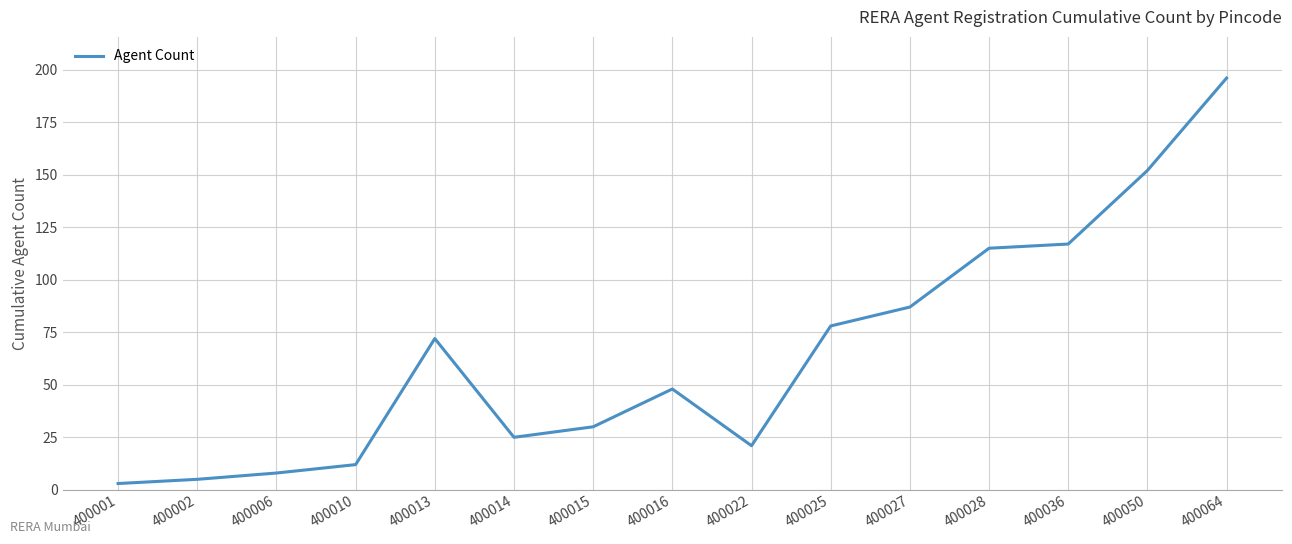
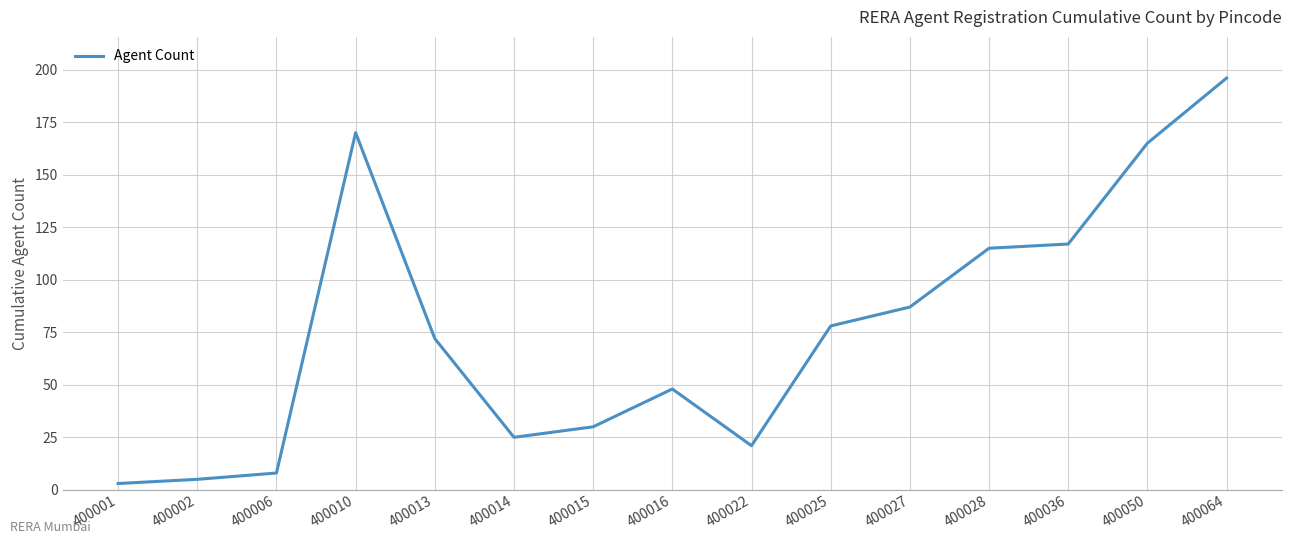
  {
    "400001": 3,
    "400002": 5,
    "400006": 8,
-   "400010": 12,
+   "400010": 170,
    "400013": 72,
    "400014": 25,
    "400015": 30,
    "400016": 48,
    "400022": 21,
    "400025": 78,
    "400027": 87,
    "400028": 115,
    "400036": 117,
-   "400050": 152,
+   "400050": 165,
    "400064": 196
  }
